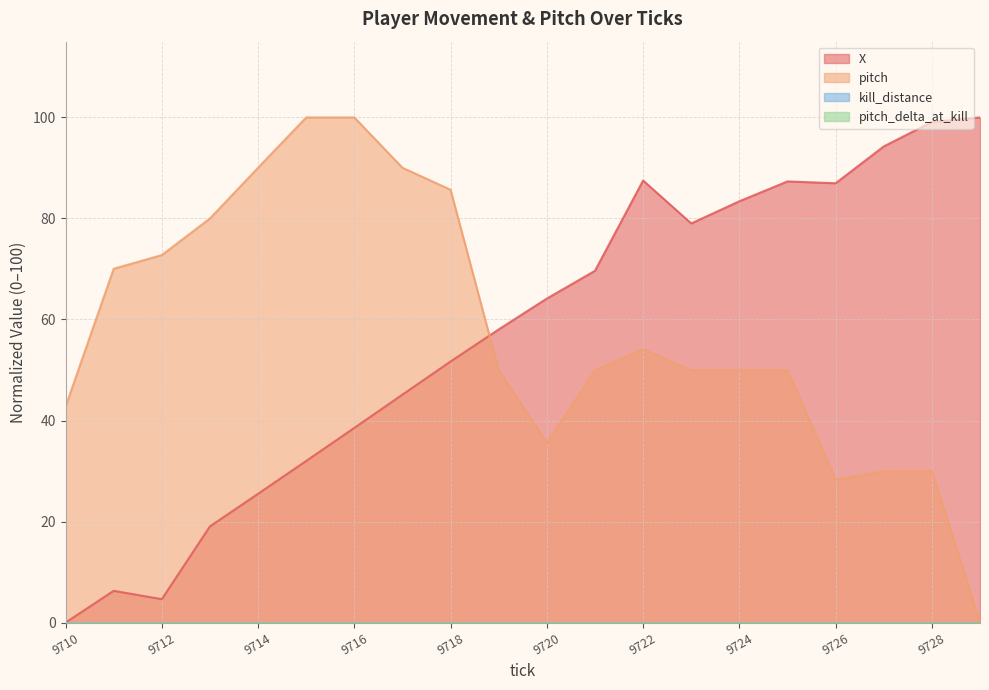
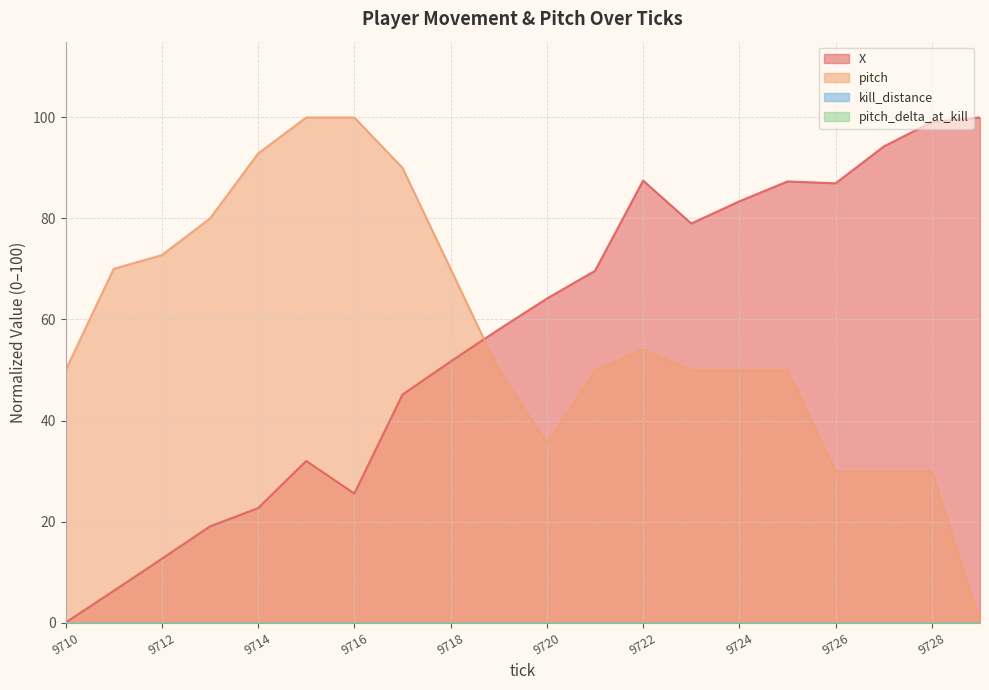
  {
    "X": {
-     "9712": 5,
-     "9714": 25,
-     "9716": 39,
+     "9712": 13,
+     "9714": 23,
+     "9716": 26,
      "9718": 52,
      "9720": 64,
      "9722": 88,
      "9724": 83,
      "9726": 87
    },
    "pitch": {
-     "9710": 43,
+     "9710": 50,
      "9712": 73,
-     "9714": 90,
+     "9714": 93,
      "9716": 100,
-     "9718": 86,
+     "9718": 70,
      "9720": 36,
      "9722": 54,
      "9724": 50,
-     "9726": 28,
+     "9726": 30,
      "9728": 30
    },
    "pitch_delta_at_kill": {
      "9712": 0,
      "9714": 0,
      "9716": 0,
      "9718": 0,
      "9720": 0,
      "9722": 0,
      "9724": 0,
      "9726": 0,
      "9728": 0
    }
  }
